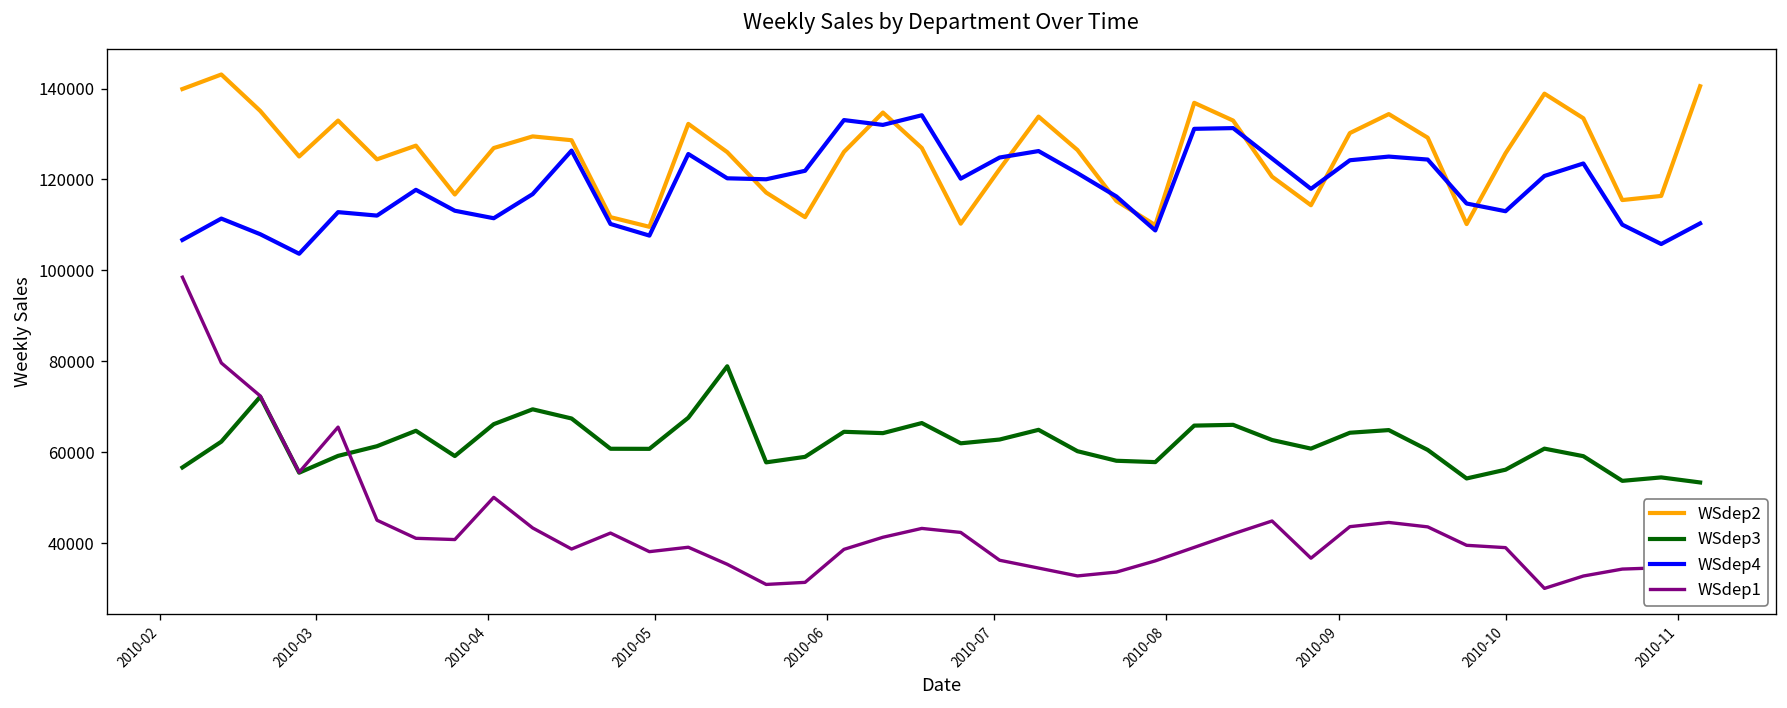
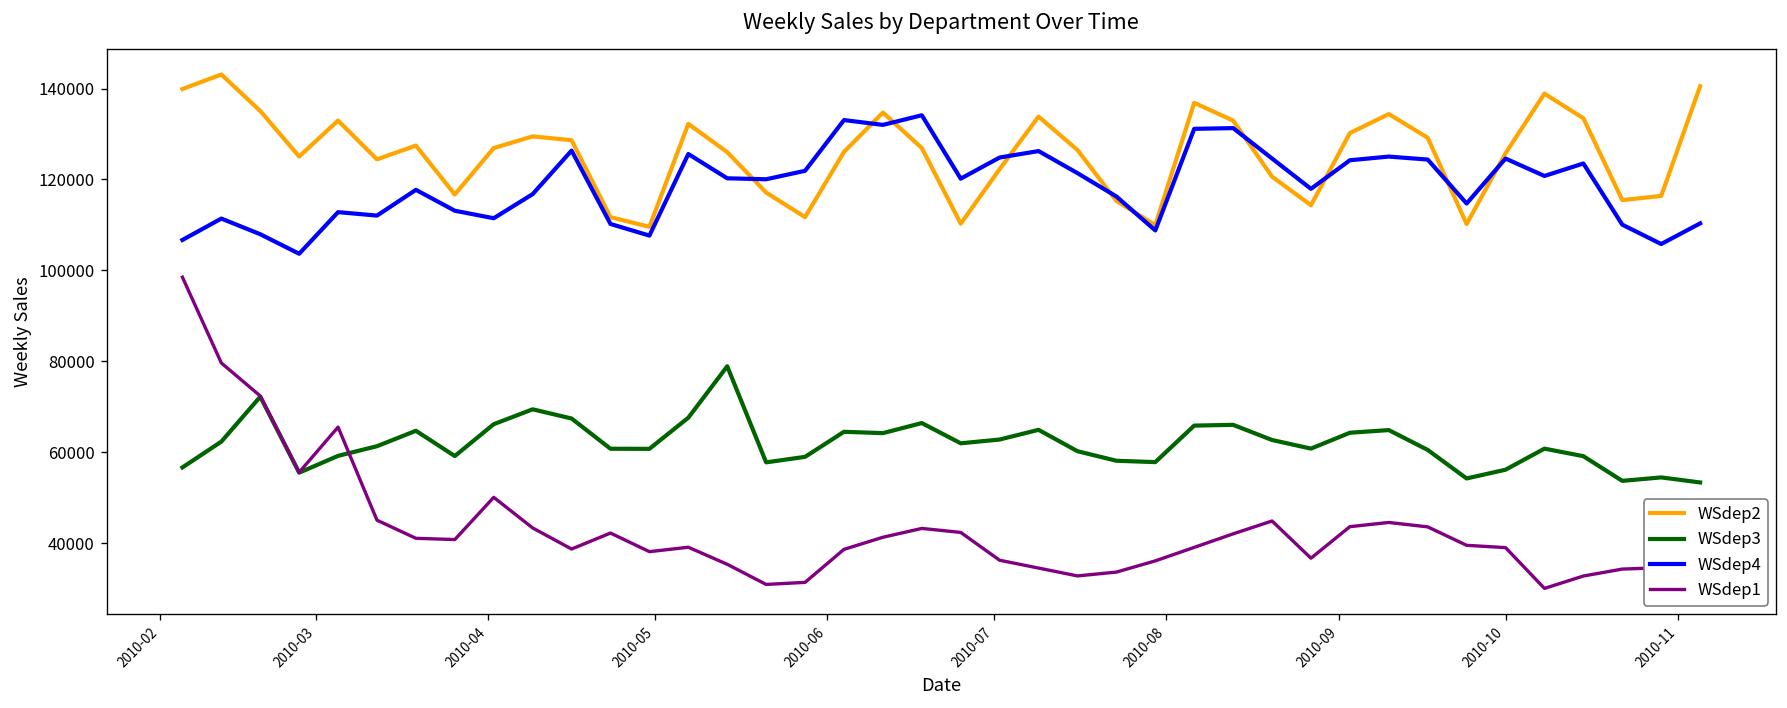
  {
    "WSdep2": {
      "2010-10": 126000
    },
    "WSdep3": {
      "2010-10": 56000
    },
    "WSdep4": {
-     "2010-10": 113000
+     "2010-10": 125000
    },
    "WSdep1": {
      "2010-10": 39000
    }
  }
